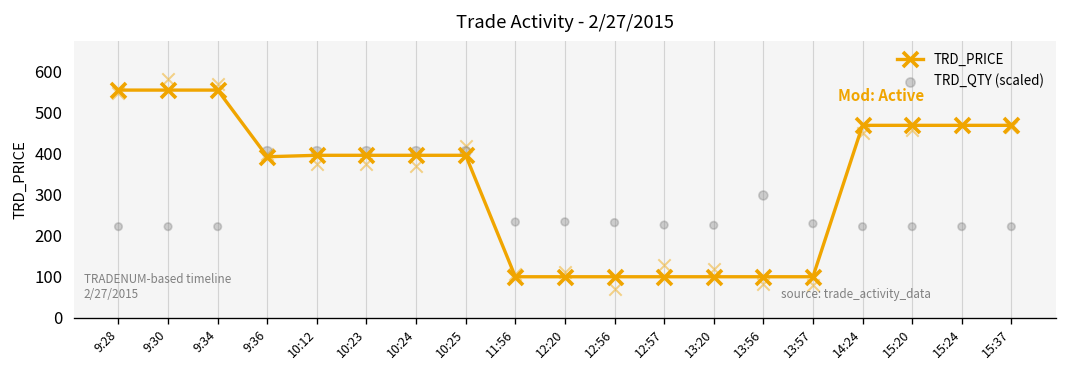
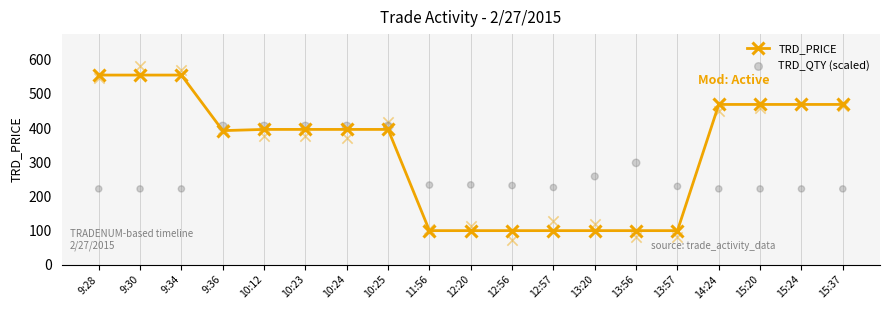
  {
    "TRD_QTY (scaled)": {
-     "13:20": 230
+     "13:20": 260
    }
  }
